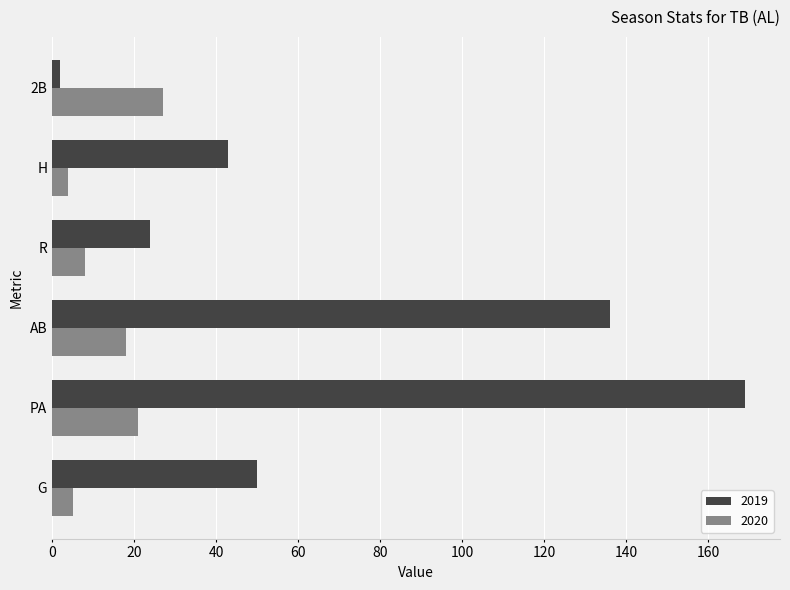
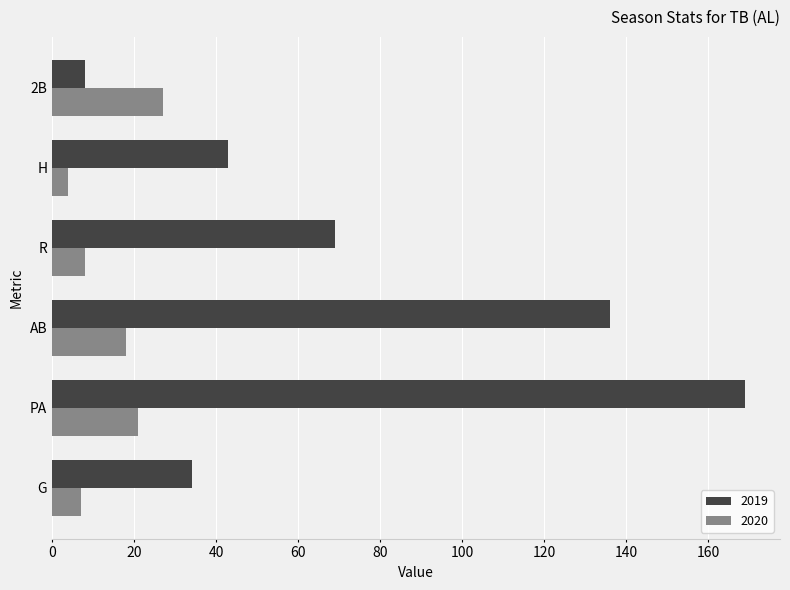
  {
    "2019": {
-     "2B": 2,
+     "2B": 8,
      "H": 43,
-     "R": 24,
+     "R": 69,
      "AB": 136,
      "PA": 169,
-     "G": 50
+     "G": 34
    },
    "2020": {
      "2B": 27,
      "H": 4,
      "R": 8,
      "AB": 18,
      "PA": 21,
-     "G": 5
+     "G": 7
    }
  }
